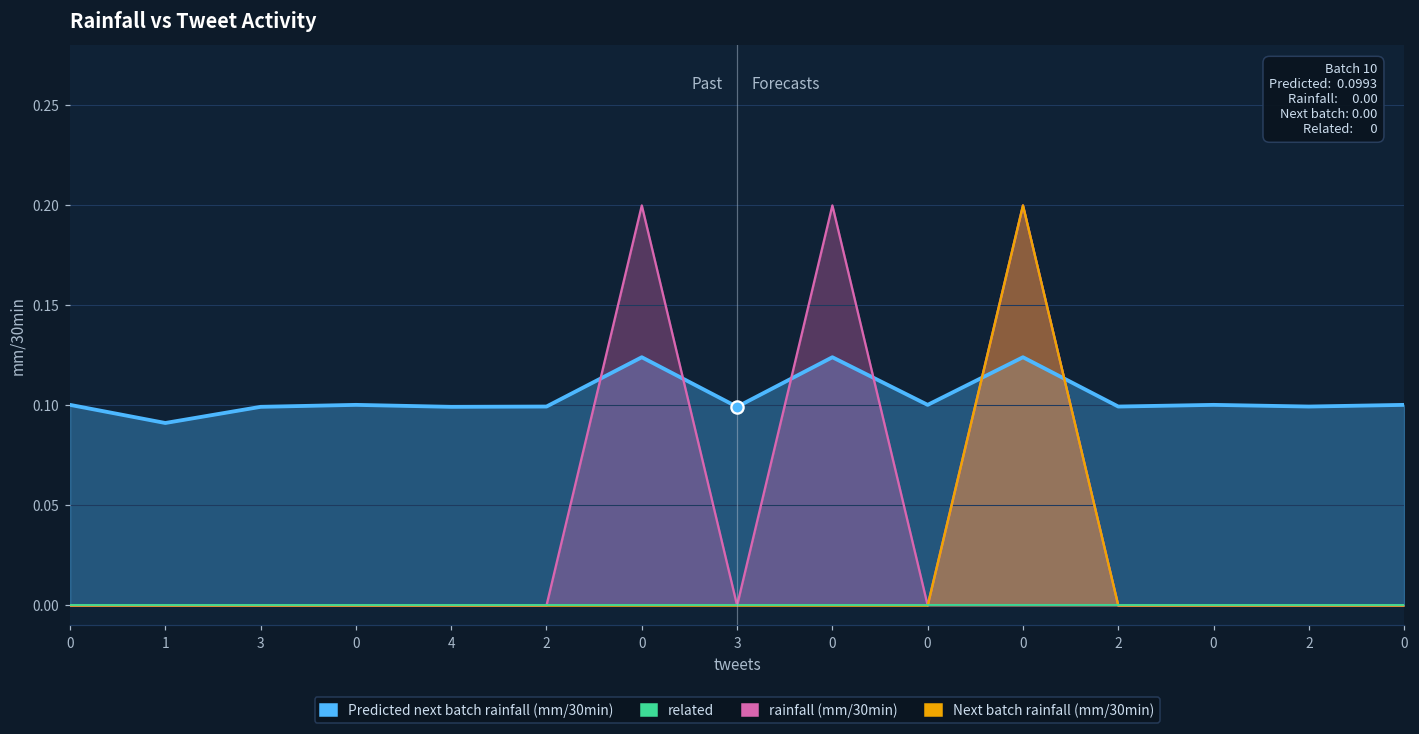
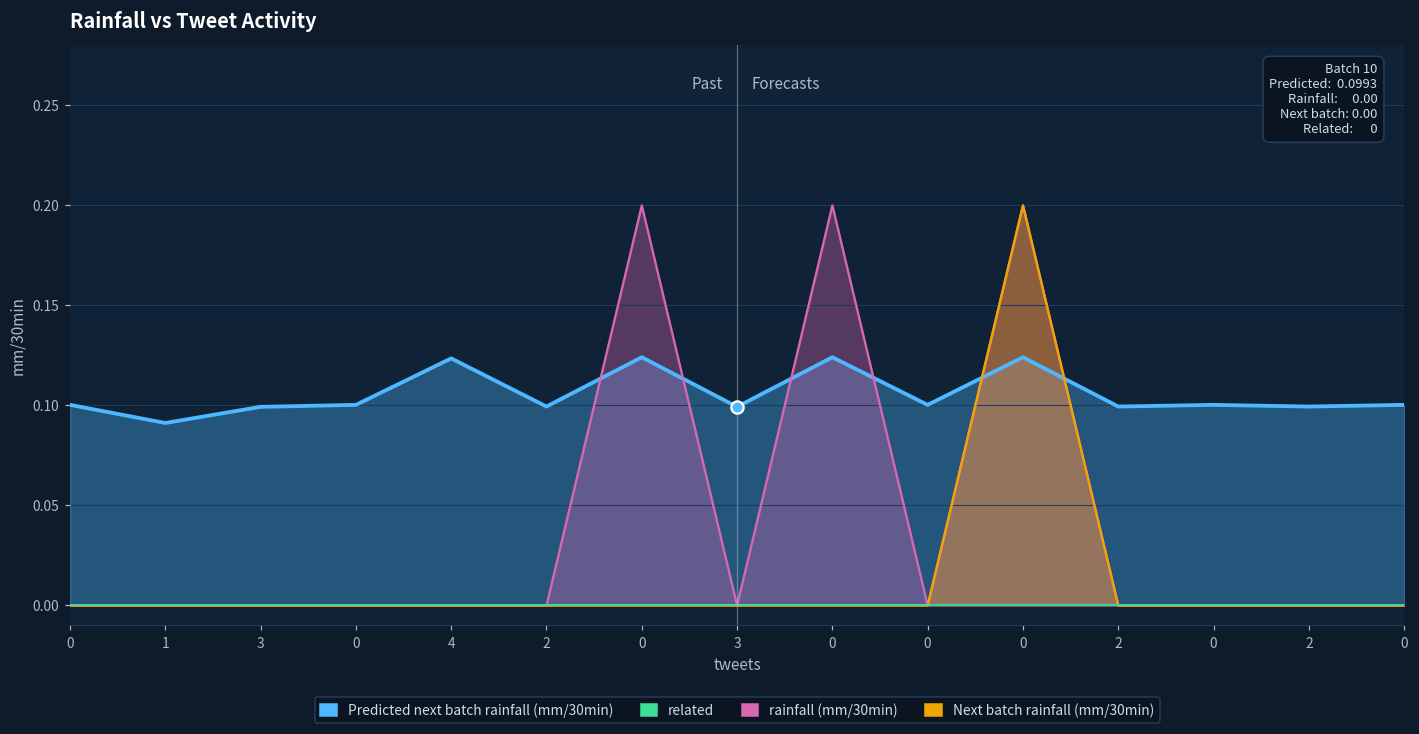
  {
    "Predicted next batch rainfall (mm/30min)": {
      "1": 0.091,
-     "4": 0.099
+     "4": 0.124
    }
  }
